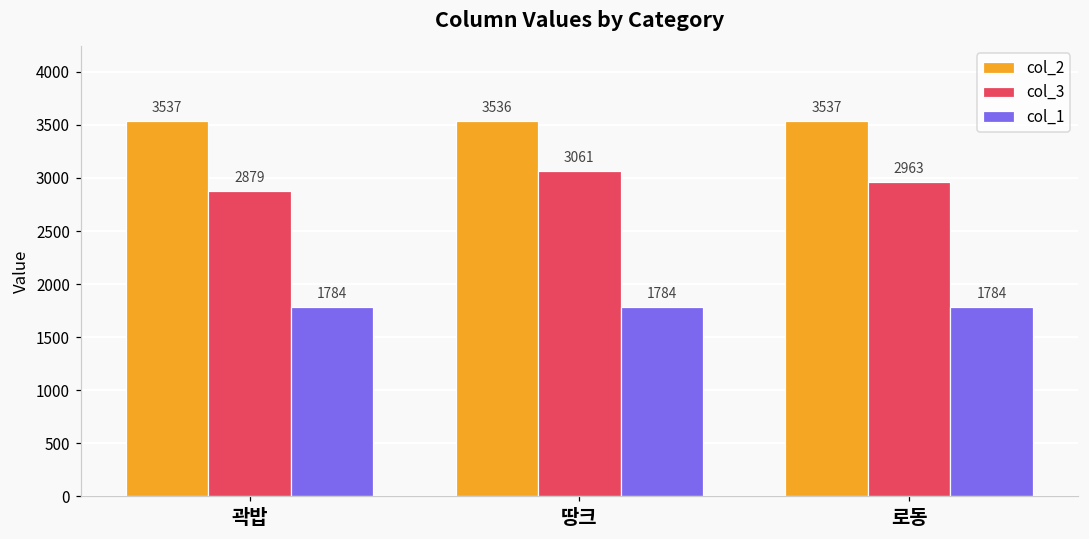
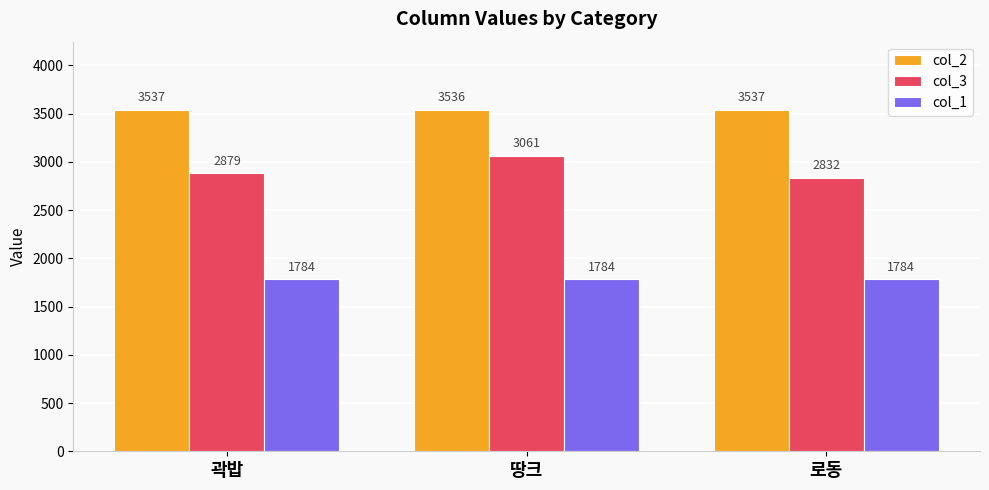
  {
    "col_2": {
      "곽밥": 3537,
      "땅크": 3536,
      "로동": 3537
    },
    "col_3": {
      "곽밥": 2879,
      "땅크": 3061,
-     "로동": 2963
+     "로동": 2832
    },
    "col_1": {
      "곽밥": 1784,
      "땅크": 1784,
      "로동": 1784
    }
  }
